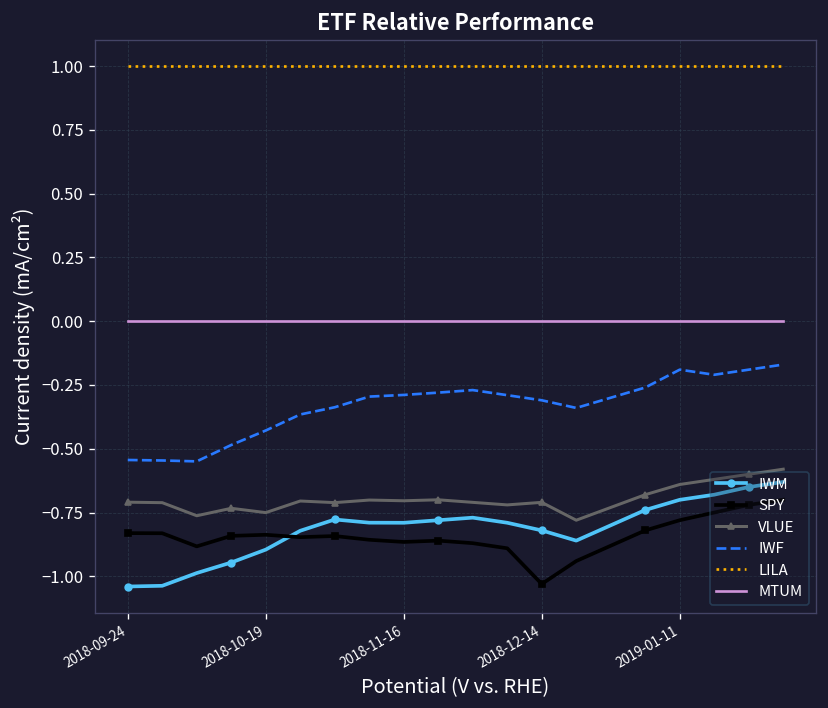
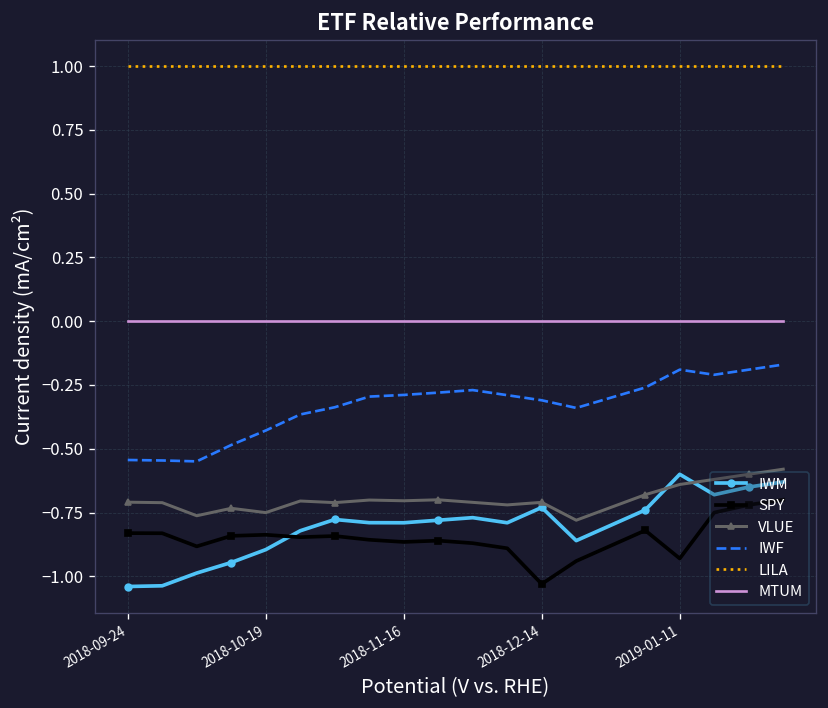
  {
    "IWM": {
      "2018-09-24": -1.04,
      "2018-10-19": -0.90,
      "2018-11-16": -0.79,
-     "2018-12-14": -0.82,
-     "2019-01-11": -0.7
+     "2018-12-14": -0.73,
+     "2019-01-11": -0.6
    },
    "SPY": {
      "2018-09-24": -0.83,
      "2018-10-19": -0.84,
      "2018-11-16": -0.87,
      "2018-12-14": -1.03,
-     "2019-01-11": -0.78
+     "2019-01-11": -0.93
    },
    "VLUE": {
      "2018-09-24": -0.71,
      "2018-10-19": -0.75,
      "2018-11-16": -0.70,
      "2018-12-14": -0.71,
      "2019-01-11": -0.64
    },
    "IWF": {
      "2018-09-24": -0.54,
      "2018-10-19": -0.43,
      "2018-11-16": -0.29,
      "2018-12-14": -0.31,
      "2019-01-11": -0.19
    },
    "LILA": {
      "2018-09-24": 1.00,
      "2018-10-19": 1.00,
      "2018-11-16": 1.00,
      "2018-12-14": 1.00,
      "2019-01-11": 1.00
    },
    "MTUM": {
      "2018-09-24": 0.00,
      "2018-10-19": 0.00,
      "2018-11-16": 0.00,
      "2018-12-14": 0.00,
      "2019-01-11": 0.00
    }
  }
